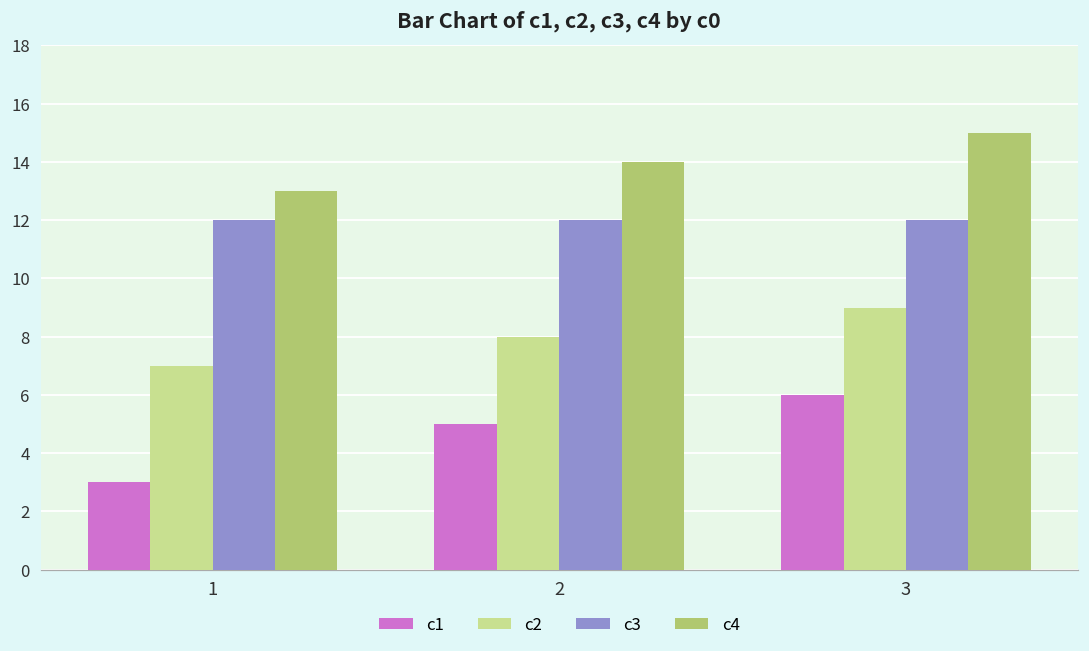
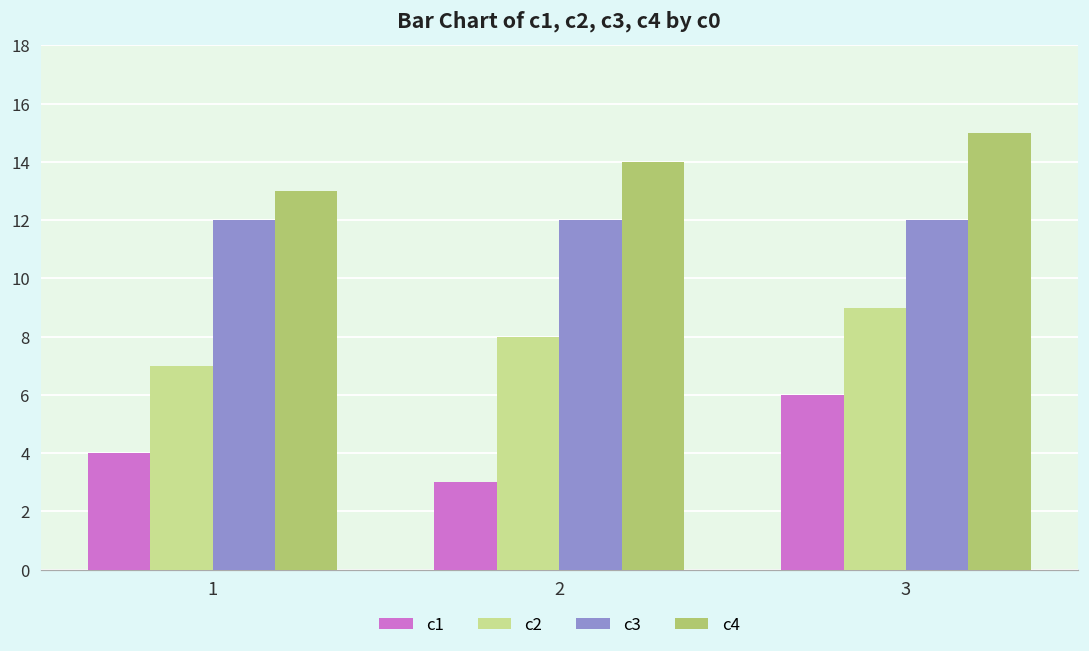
  {
    "c1": {
-     "1": 3,
-     "2": 5,
+     "1": 4,
+     "2": 3,
      "3": 6
    },
    "c3": {
      "1": 12,
      "2": 12,
      "3": 12
    }
  }
